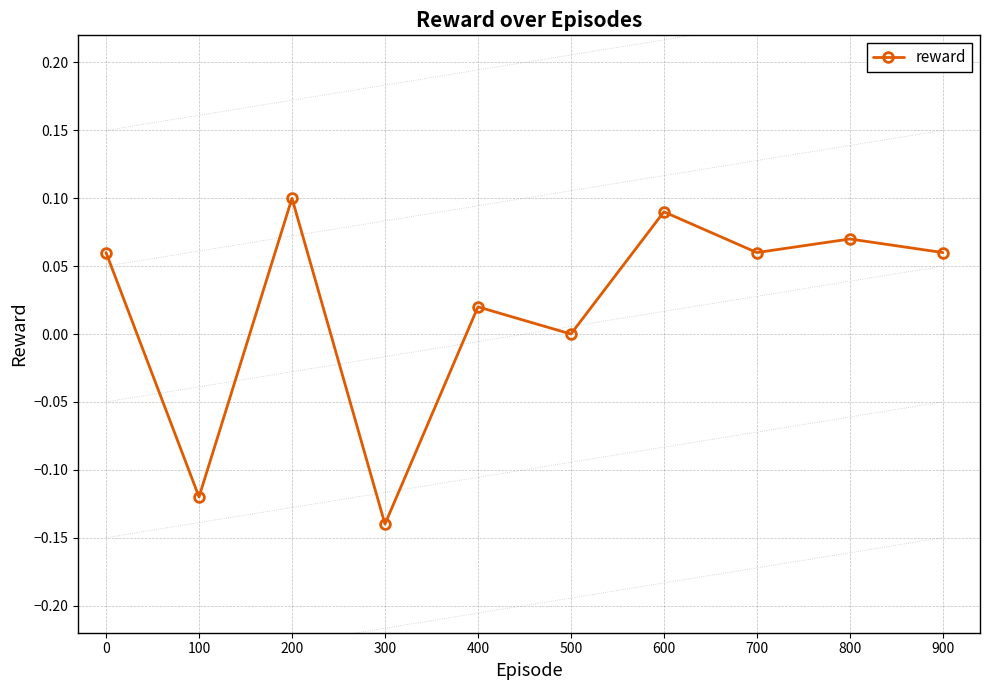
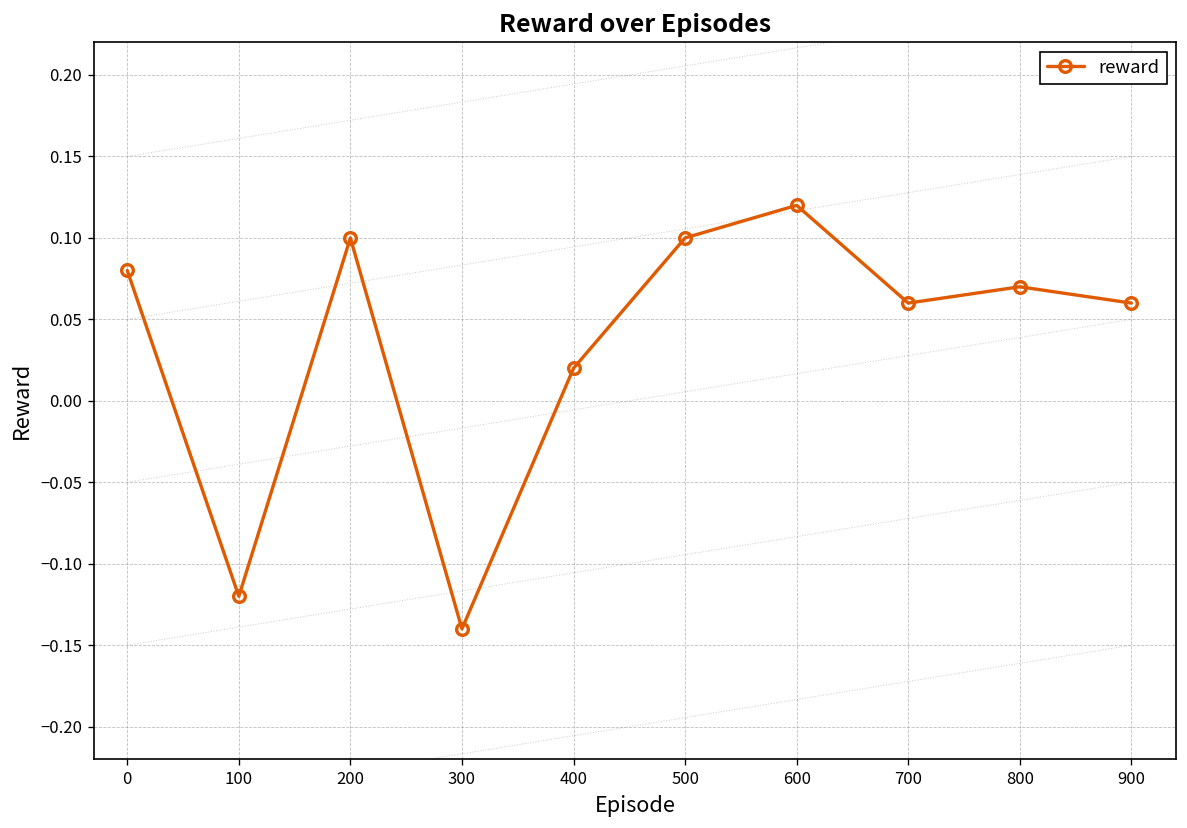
  {
    "reward": {
-     "0": 0.06,
+     "0": 0.08,
      "100": -0.12,
      "200": 0.10,
      "300": -0.14,
      "400": 0.02,
-     "500": 0.0,
-     "600": 0.09,
+     "500": 0.1,
+     "600": 0.12,
      "700": 0.06,
      "800": 0.07,
      "900": 0.06
    }
  }
